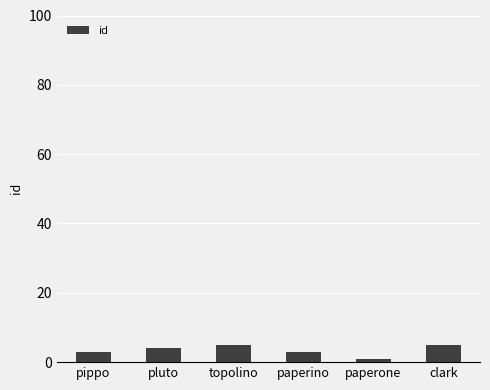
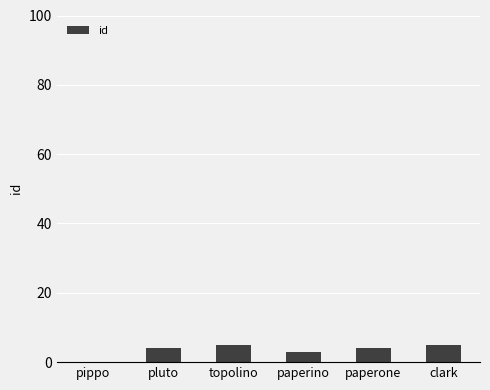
  {
-   "pippo": 3,
+   "pippo": 0,
    "pluto": 4,
    "topolino": 5,
    "paperino": 3,
-   "paperone": 1,
+   "paperone": 4,
    "clark": 5
  }
